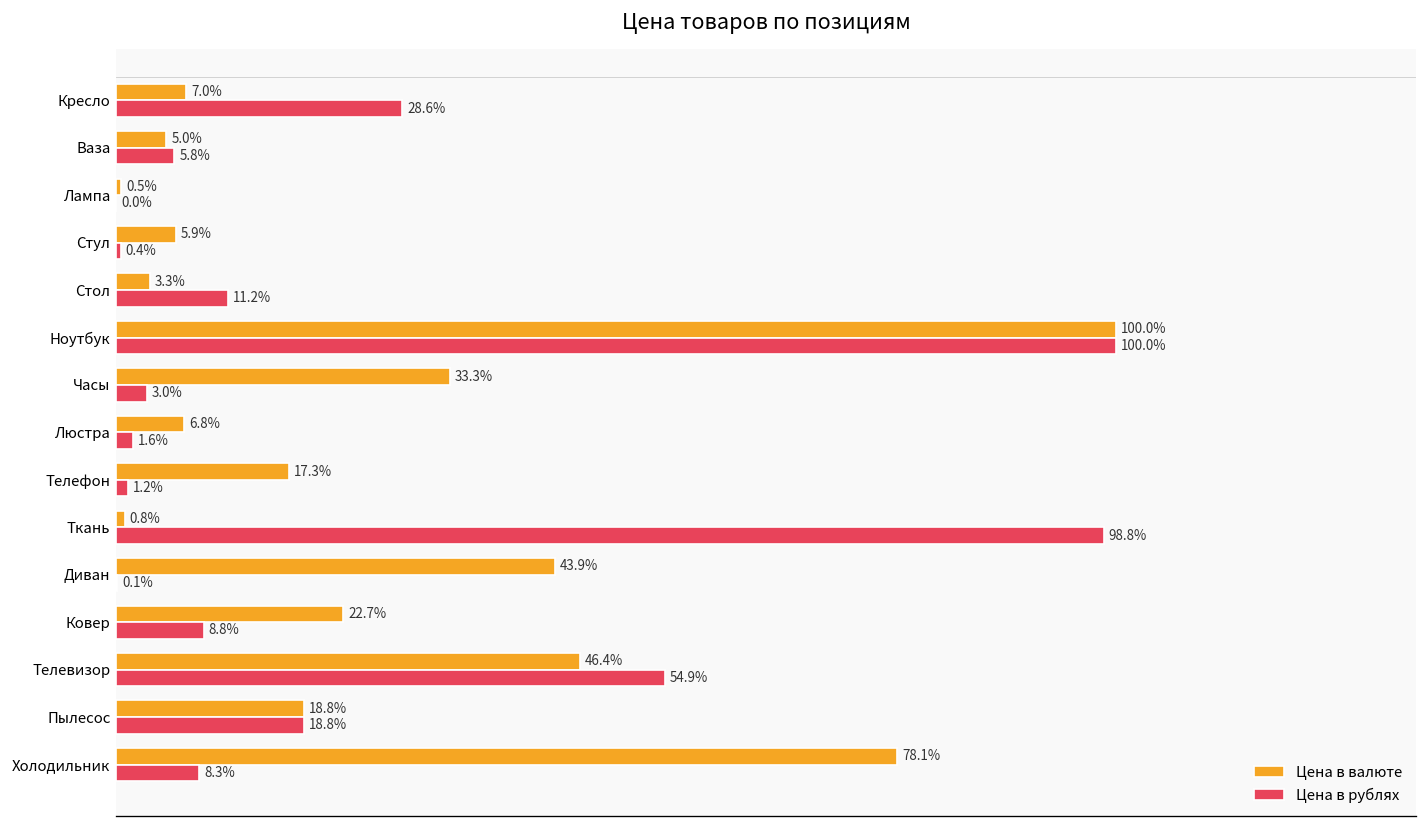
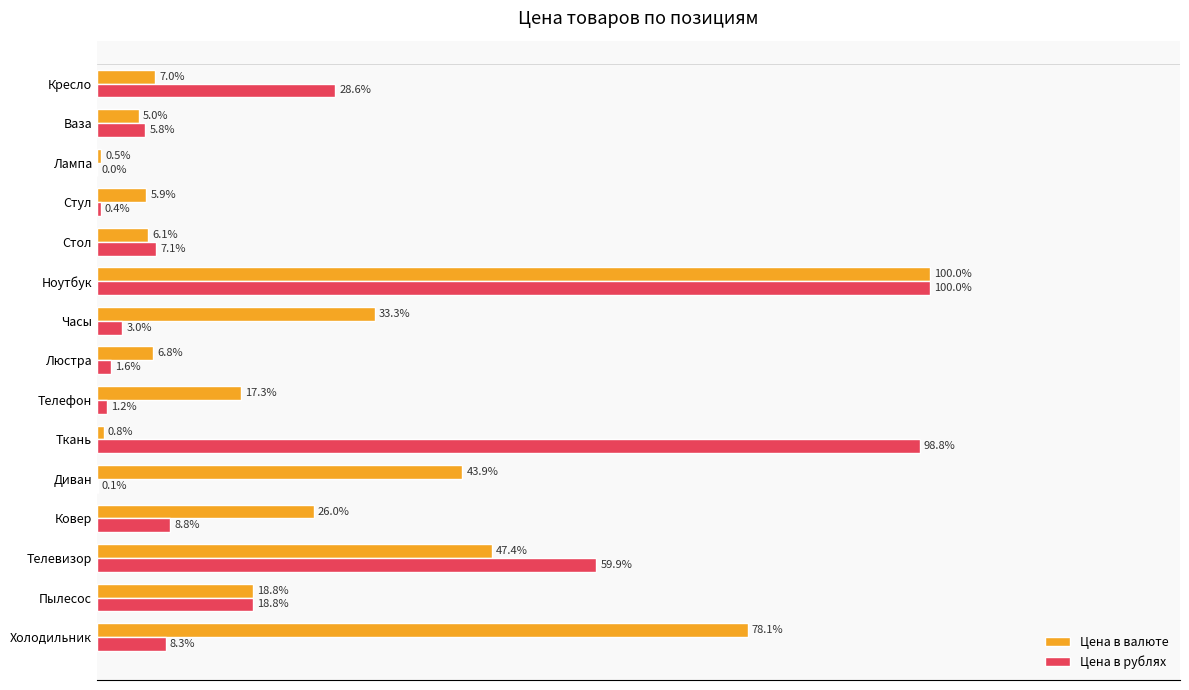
  {
    "Цена в валюте": {
      "Кресло": "7.0%",
      "Ваза": "5.0%",
      "Лампа": "0.5%",
      "Стул": "5.9%",
-     "Стол": "3.3%",
+     "Стол": "6.1%",
      "Ноутбук": "100.0%",
      "Часы": "33.3%",
      "Люстра": "6.8%",
      "Телефон": "17.3%",
      "Ткань": "0.8%",
      "Диван": "43.9%",
-     "Ковер": "22.7%",
-     "Телевизор": "46.4%",
+     "Ковер": "26.0%",
+     "Телевизор": "47.4%",
      "Пылесос": "18.8%",
      "Холодильник": "78.1%"
    },
    "Цена в рублях": {
      "Кресло": "28.6%",
      "Ваза": "5.8%",
      "Лампа": "0.0%",
      "Стул": "0.4%",
-     "Стол": "11.2%",
+     "Стол": "7.1%",
      "Ноутбук": "100.0%",
      "Часы": "3.0%",
      "Люстра": "1.6%",
      "Телефон": "1.2%",
      "Ткань": "98.8%",
      "Диван": "0.1%",
      "Ковер": "8.8%",
-     "Телевизор": "54.9%",
+     "Телевизор": "59.9%",
      "Пылесос": "18.8%",
      "Холодильник": "8.3%"
    }
  }
